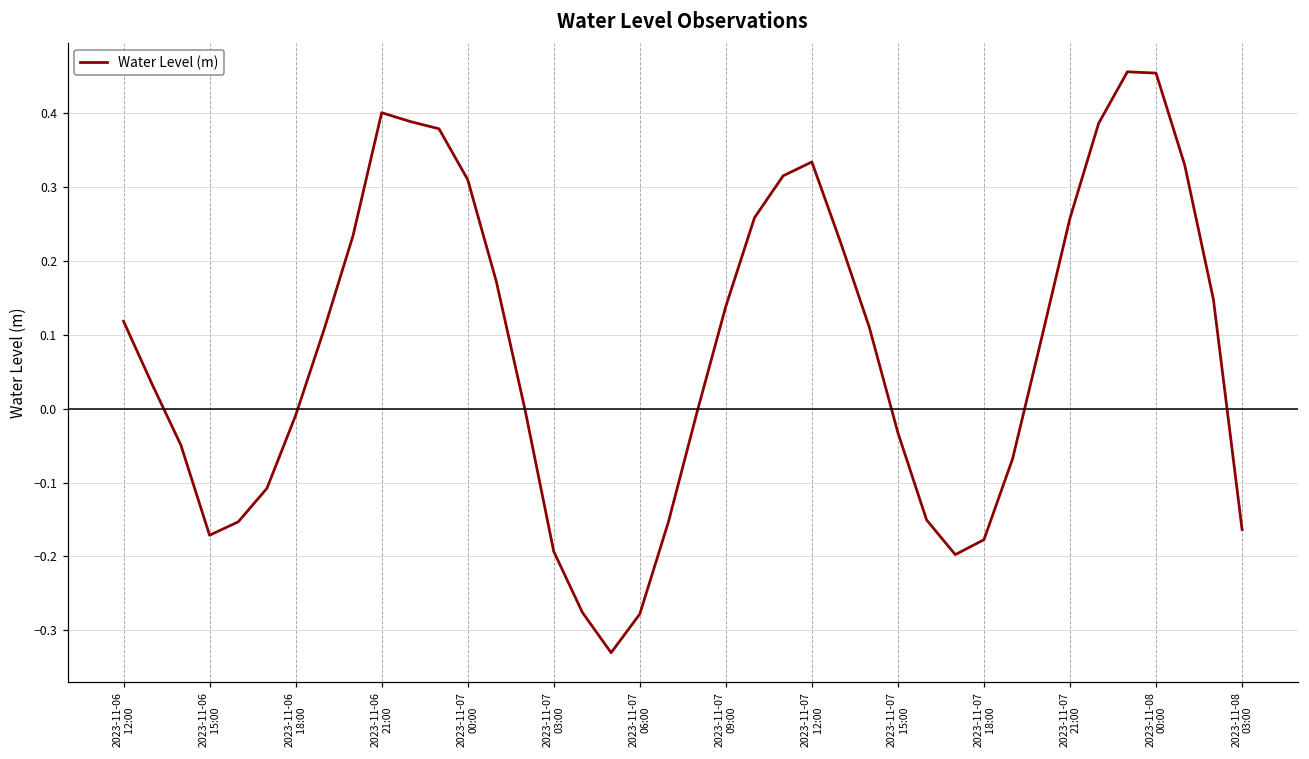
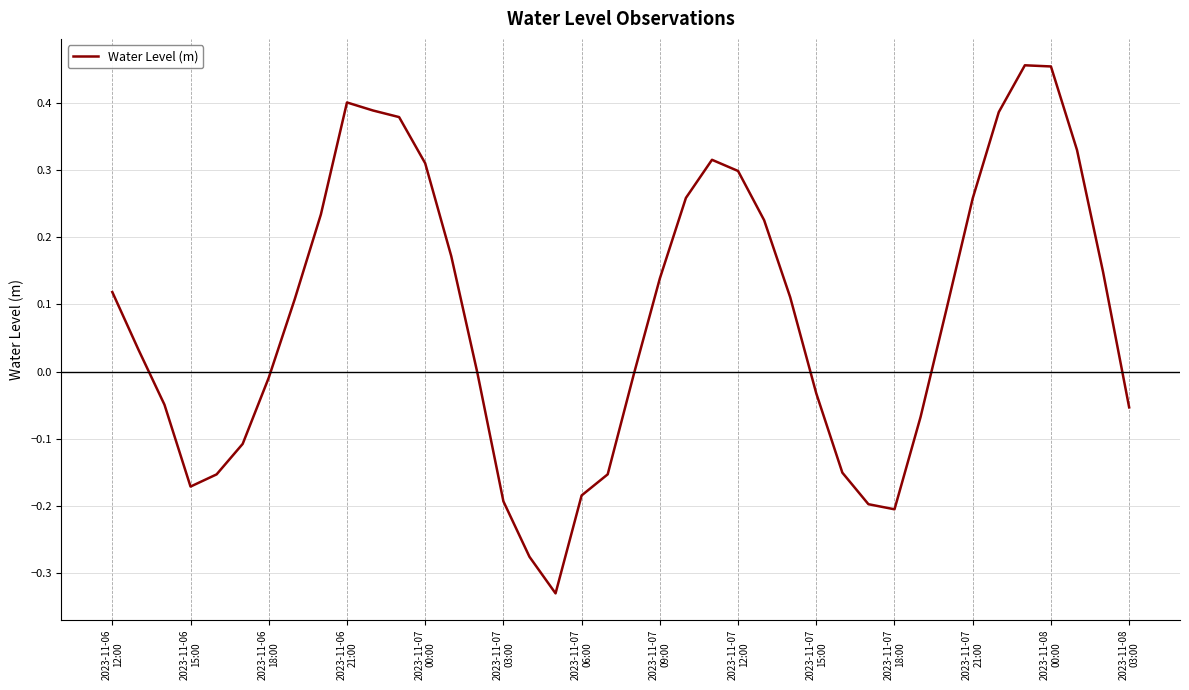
  {
    "2023-11-06 12:00": 0.12,
    "2023-11-06 15:00": -0.17,
    "2023-11-06 18:00": -0.01,
    "2023-11-06 21:00": 0.40,
    "2023-11-07 00:00": 0.31,
    "2023-11-07 03:00": -0.19,
-   "2023-11-07 06:00": -0.28,
+   "2023-11-07 06:00": -0.18,
    "2023-11-07 09:00": 0.14,
-   "2023-11-07 12:00": 0.33,
+   "2023-11-07 12:00": 0.30,
    "2023-11-07 15:00": -0.03,
-   "2023-11-07 18:00": -0.18,
+   "2023-11-07 18:00": -0.21,
    "2023-11-07 21:00": 0.26,
    "2023-11-08 00:00": 0.45,
-   "2023-11-08 03:00": -0.16
+   "2023-11-08 03:00": -0.05
  }
